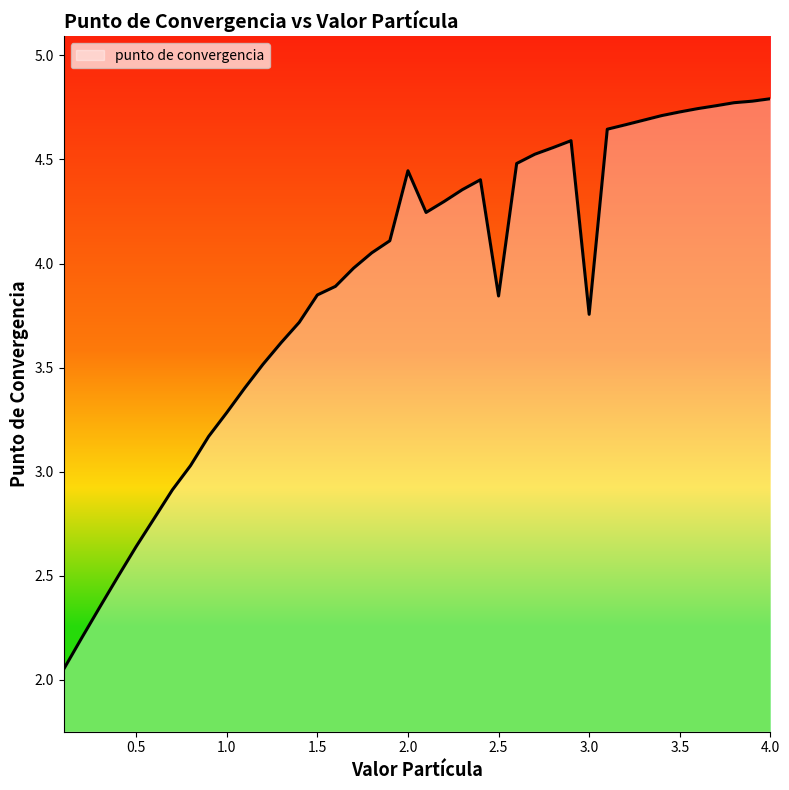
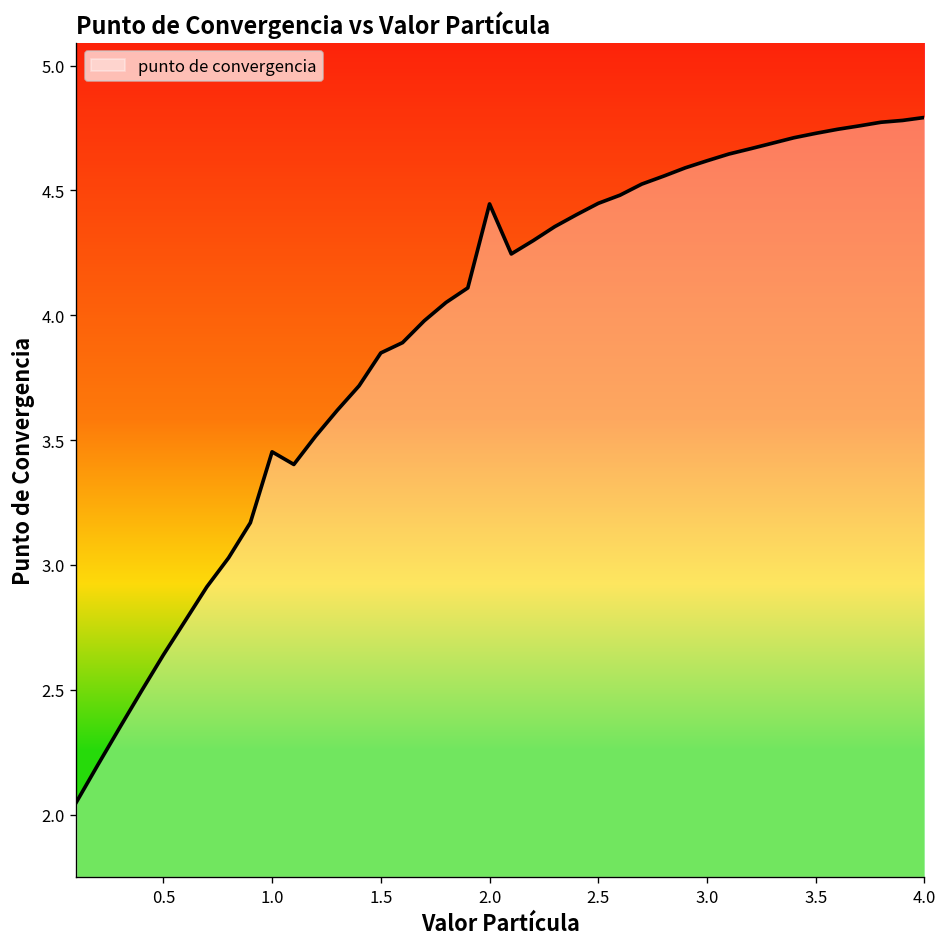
  {
    "0.5": 2.64,
-   "1.0": 3.28,
+   "1.0": 3.45,
    "1.5": 3.85,
    "2.0": 4.45,
-   "2.5": 3.84,
-   "3.0": 3.76,
+   "2.5": 4.45,
+   "3.0": 4.62,
    "3.5": 4.73,
    "4.0": 4.79
  }
